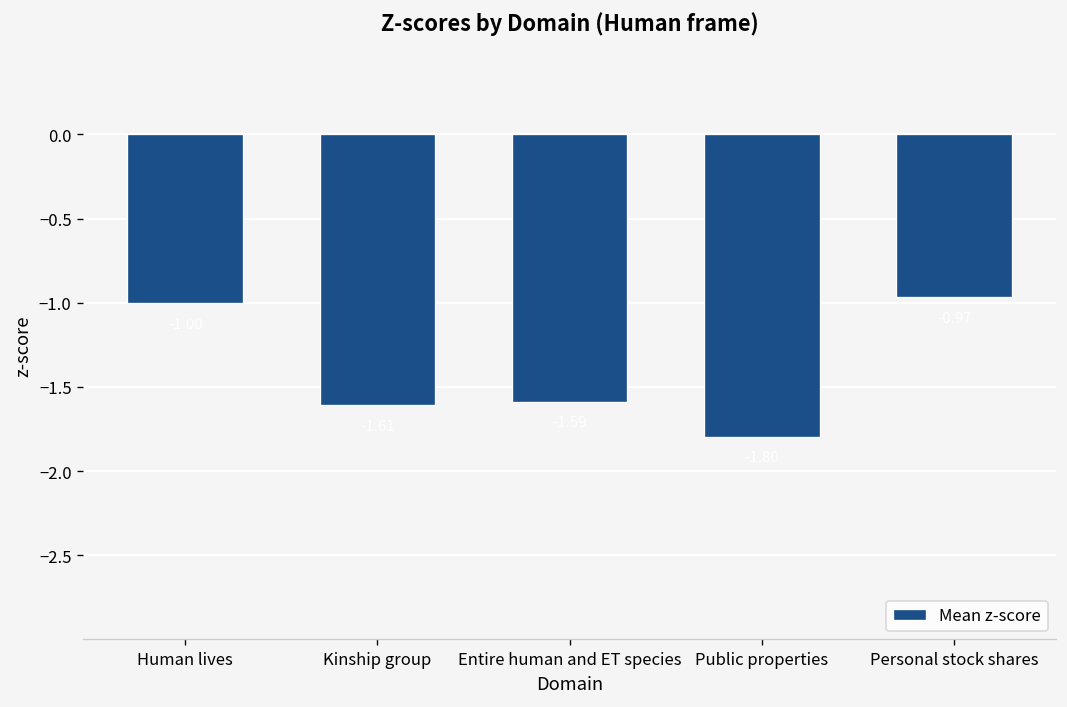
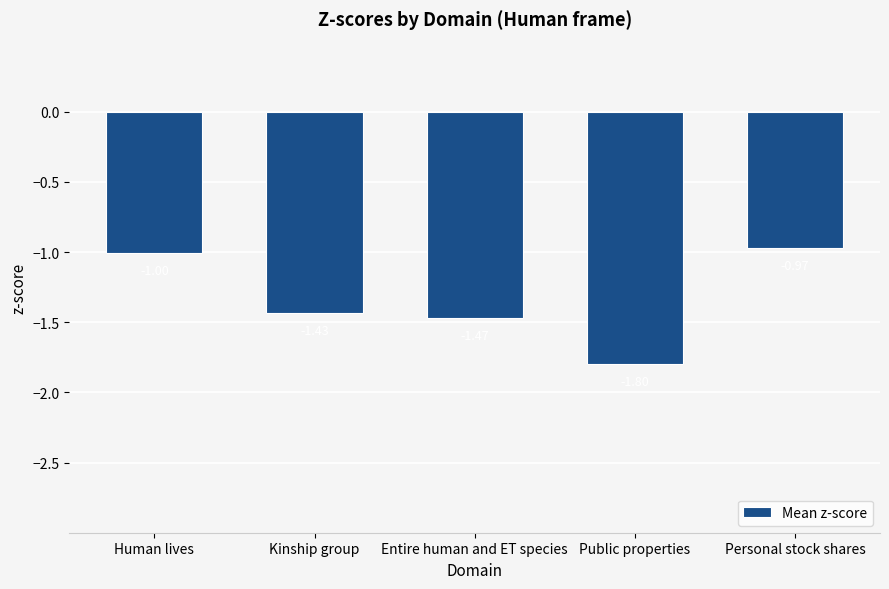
  {
    "Human lives": -1.00,
-   "Kinship group": -1.61,
-   "Entire human and ET species": -1.59,
+   "Kinship group": -1.43,
+   "Entire human and ET species": -1.47,
    "Public properties": -1.80,
    "Personal stock shares": -0.97
  }
